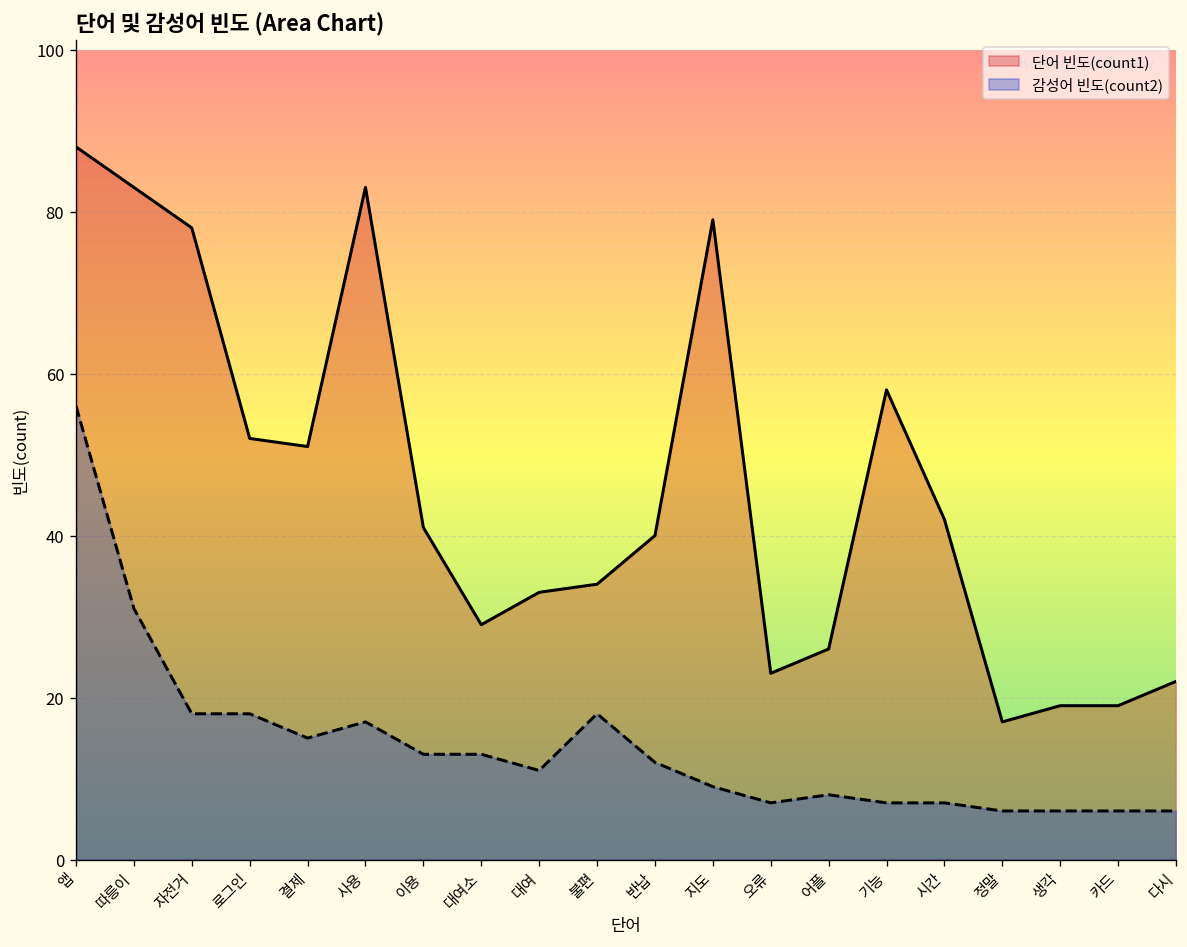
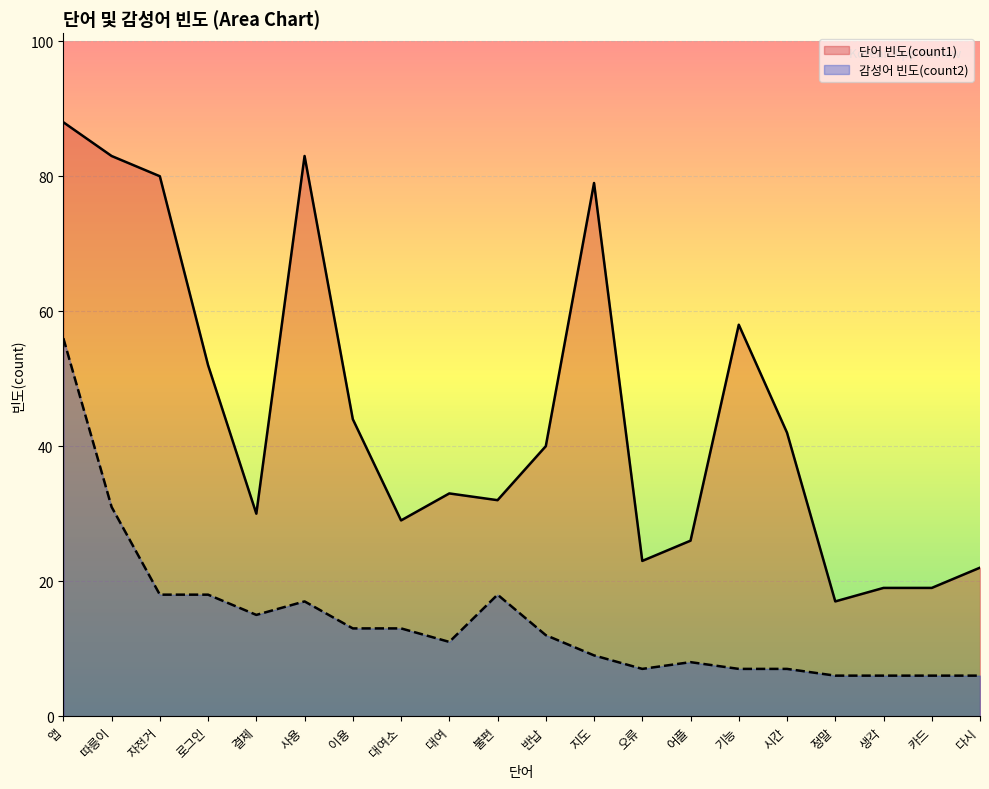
  {
    "단어 빈도(count1)": {
      "앱": 88,
      "따릉이": 83,
-     "자전거": 78,
+     "자전거": 80,
      "로그인": 52,
-     "결제": 51,
+     "결제": 30,
      "사용": 83,
-     "이용": 41,
+     "이용": 44,
      "대여소": 29,
      "대여": 33,
-     "불편": 34,
+     "불편": 32,
      "반납": 40,
      "지도": 79,
      "오류": 23,
      "어플": 26,
      "기능": 58,
      "시간": 42,
      "정말": 17,
      "생각": 19,
      "카드": 19,
      "다시": 22
    },
    "감성어 빈도(count2)": {
      "앱": 56,
      "따릉이": 31,
      "자전거": 18,
      "로그인": 18,
      "결제": 15,
      "사용": 17,
      "이용": 13,
      "대여소": 13,
      "대여": 11,
      "불편": 18,
      "반납": 12,
      "지도": 9,
      "오류": 7,
      "어플": 8,
      "기능": 7,
      "시간": 7,
      "정말": 6,
      "생각": 6,
      "카드": 6,
      "다시": 6
    }
  }
